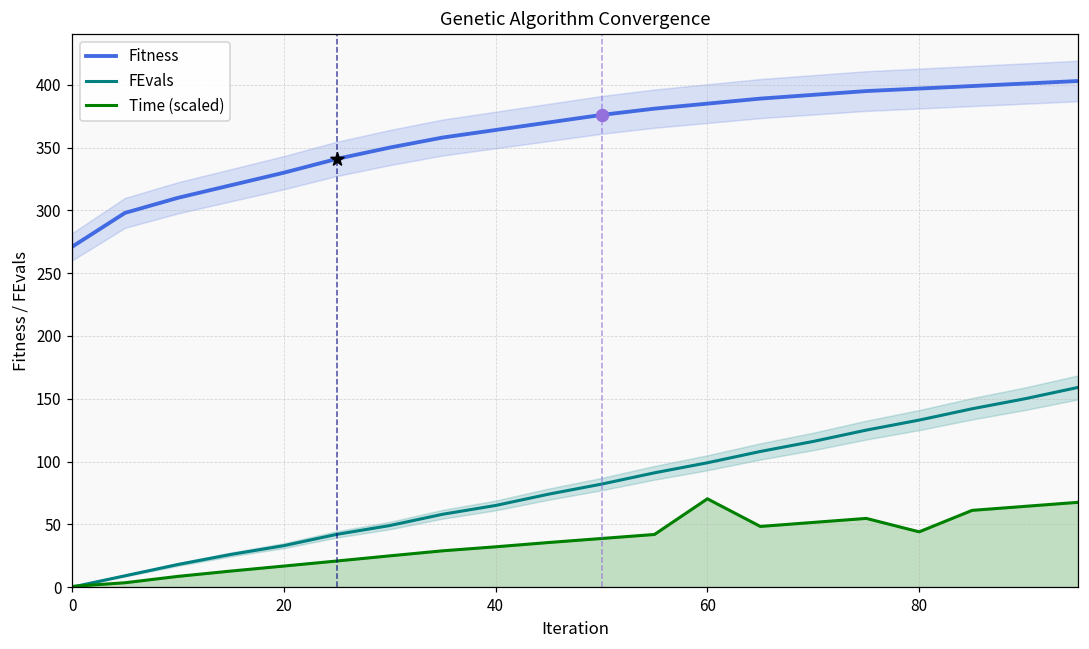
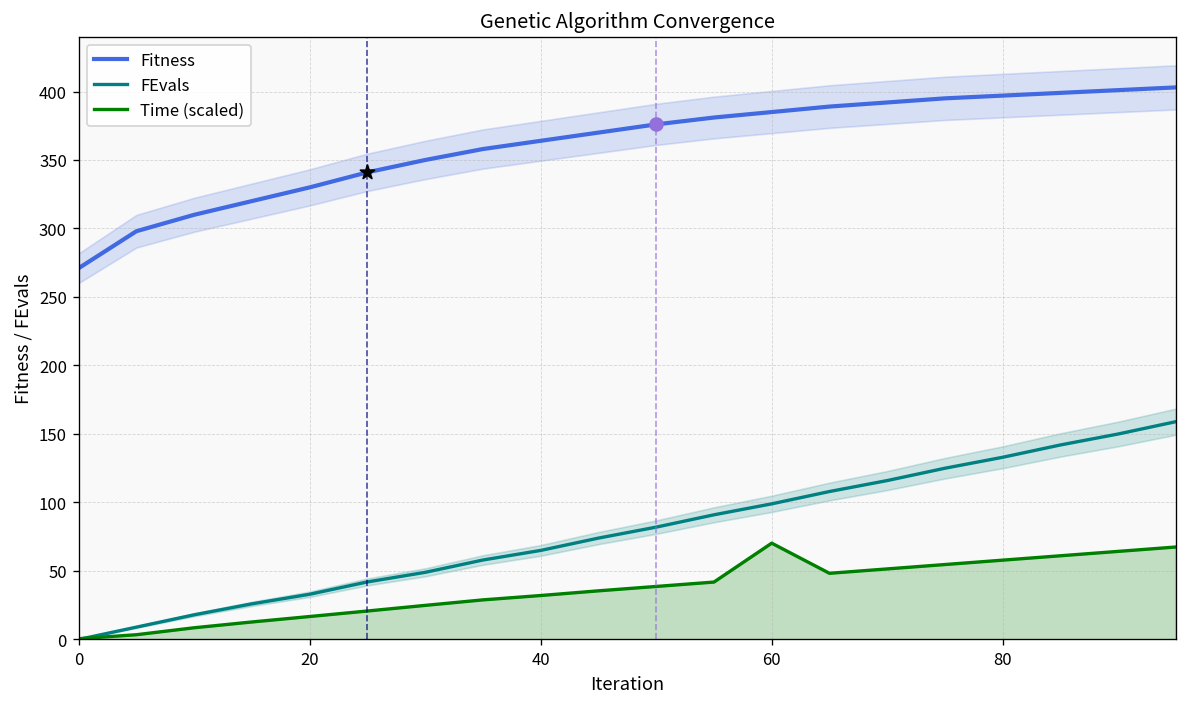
  {
    "Time (scaled)": {
      "20": 17,
      "40": 32,
      "60": 70,
-     "80": 44
+     "80": 58
    }
  }
